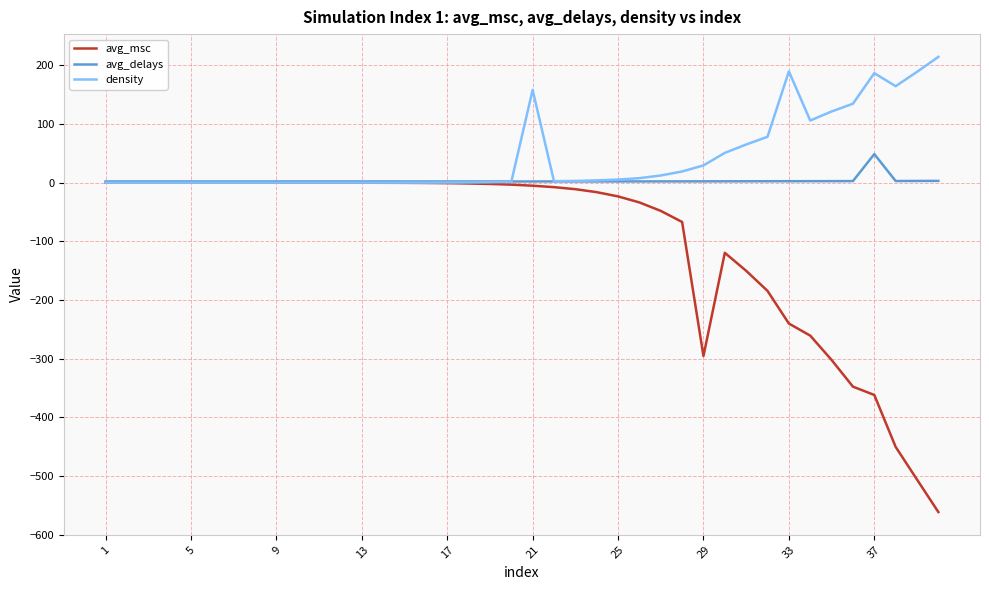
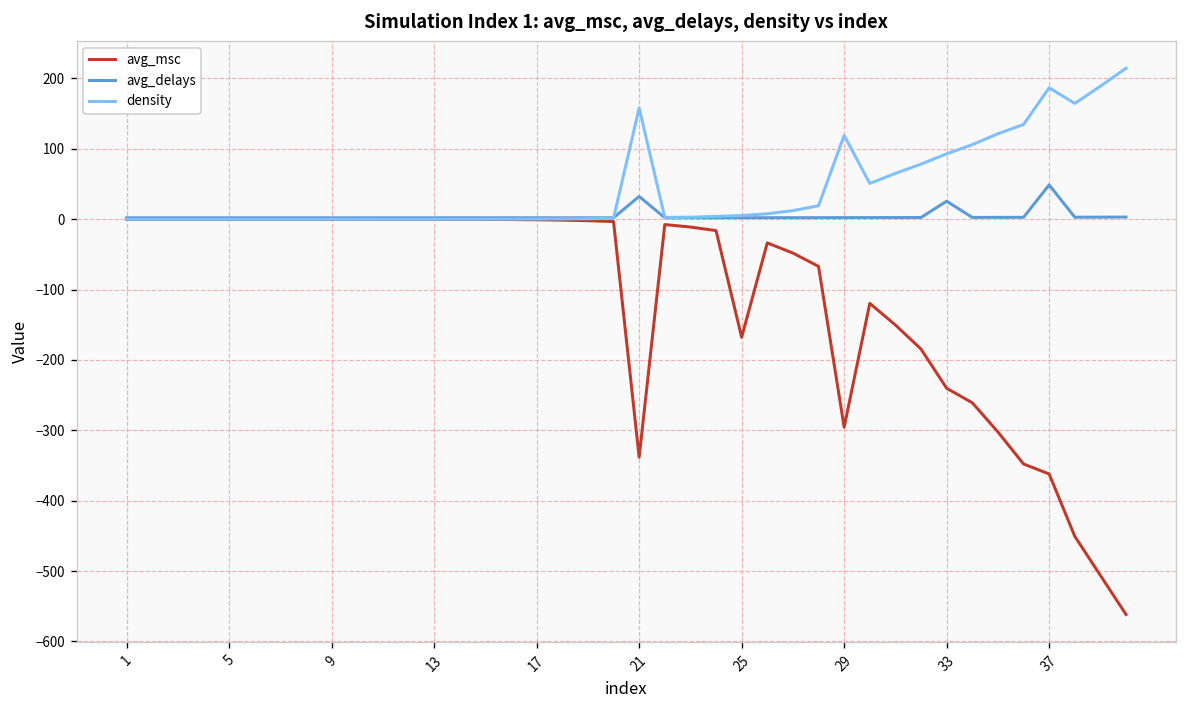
  {
    "avg_msc": {
-     "21": -10,
-     "25": -20,
+     "21": -340,
+     "25": -170,
      "29": -300,
      "33": -240,
      "37": -360
    },
    "avg_delays": {
-     "21": 0,
+     "21": 30,
      "29": 0,
-     "33": 0,
+     "33": 30,
      "37": 50
    },
    "density": {
      "21": 160,
-     "29": 30,
-     "33": 190,
+     "29": 120,
+     "33": 90,
      "37": 190
    }
  }
